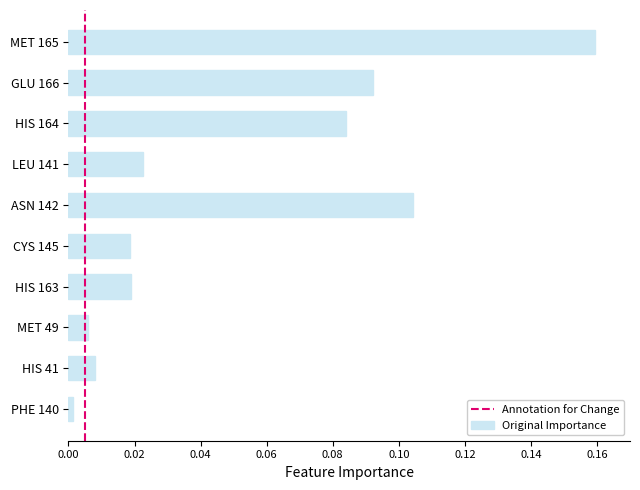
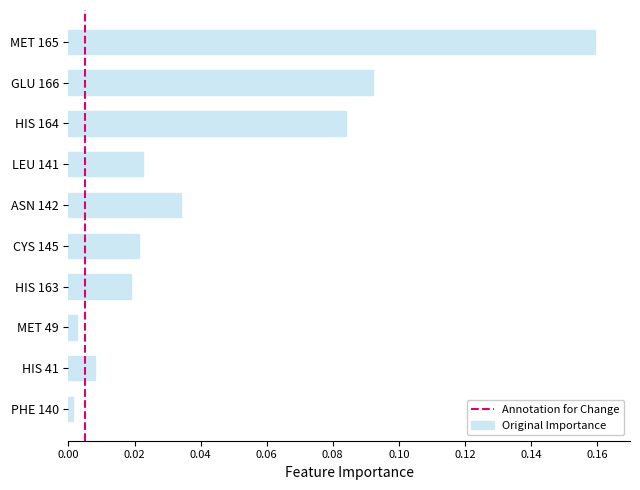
  {
    "MET 165": 0.160,
    "GLU 166": 0.092,
    "HIS 164": 0.084,
    "LEU 141": 0.023,
-   "ASN 142": 0.104,
-   "CYS 145": 0.019,
+   "ASN 142": 0.034,
+   "CYS 145": 0.021,
    "HIS 163": 0.019,
-   "MET 49": 0.006,
+   "MET 49": 0.003,
    "HIS 41": 0.008,
    "PHE 140": 0.002
  }
